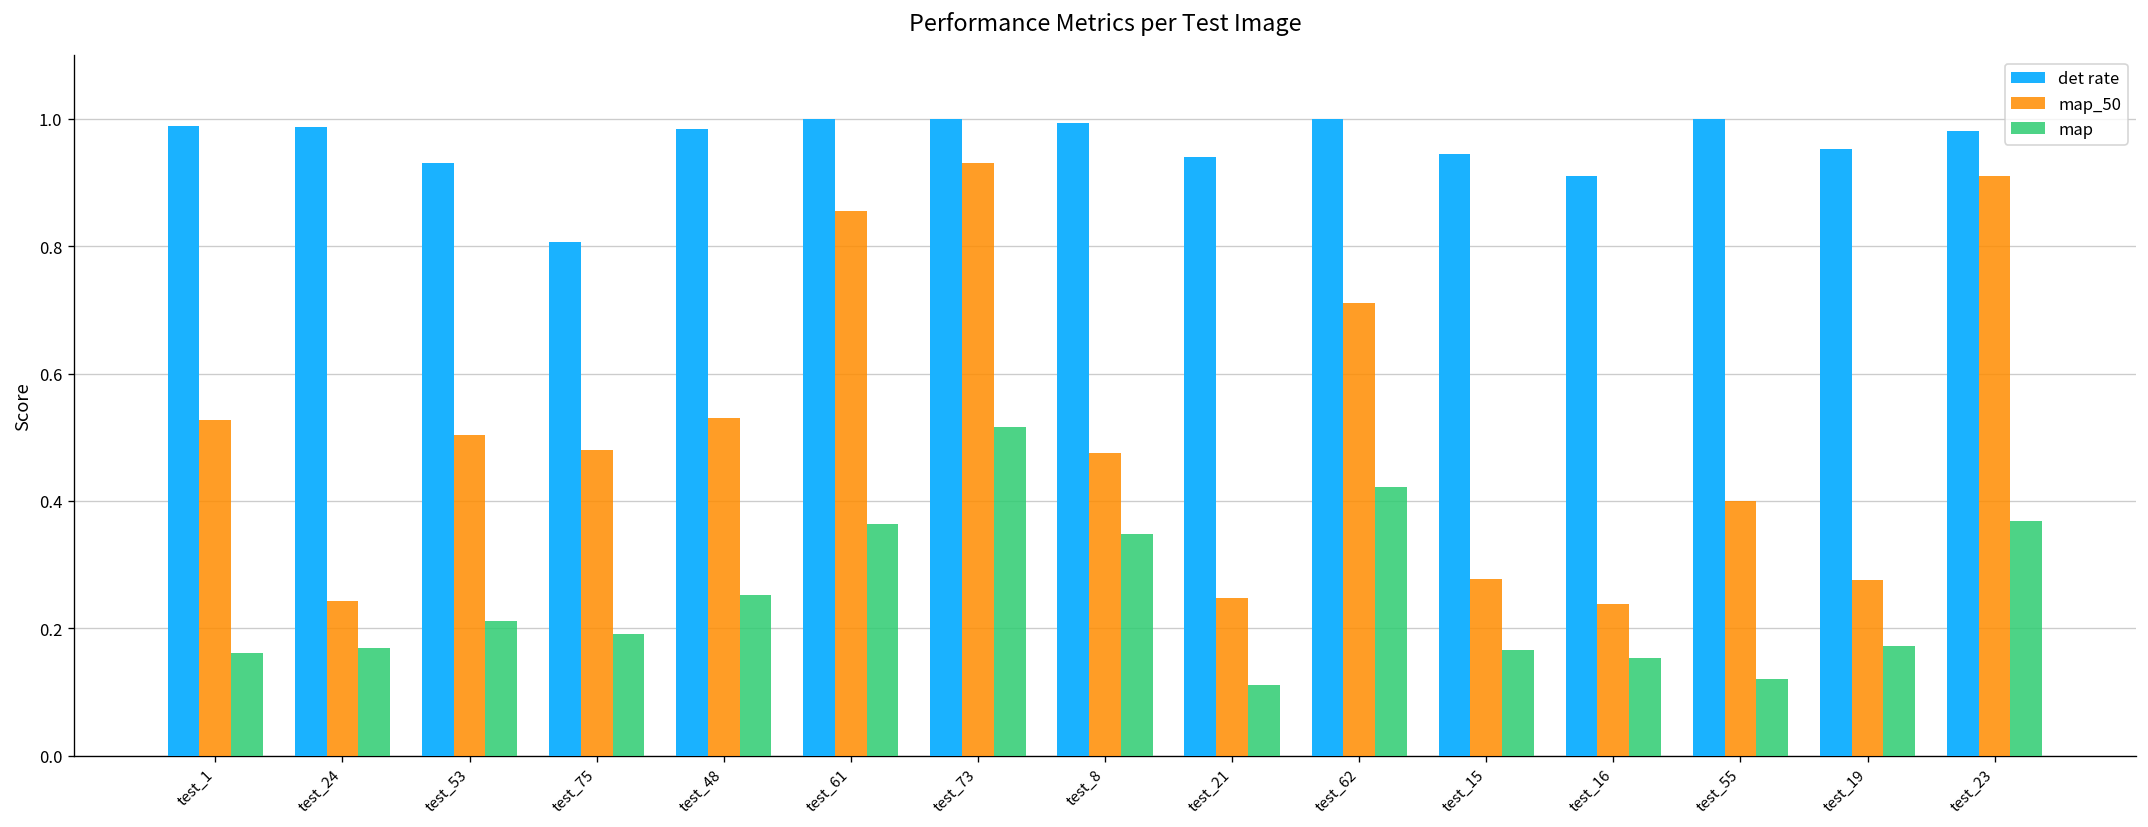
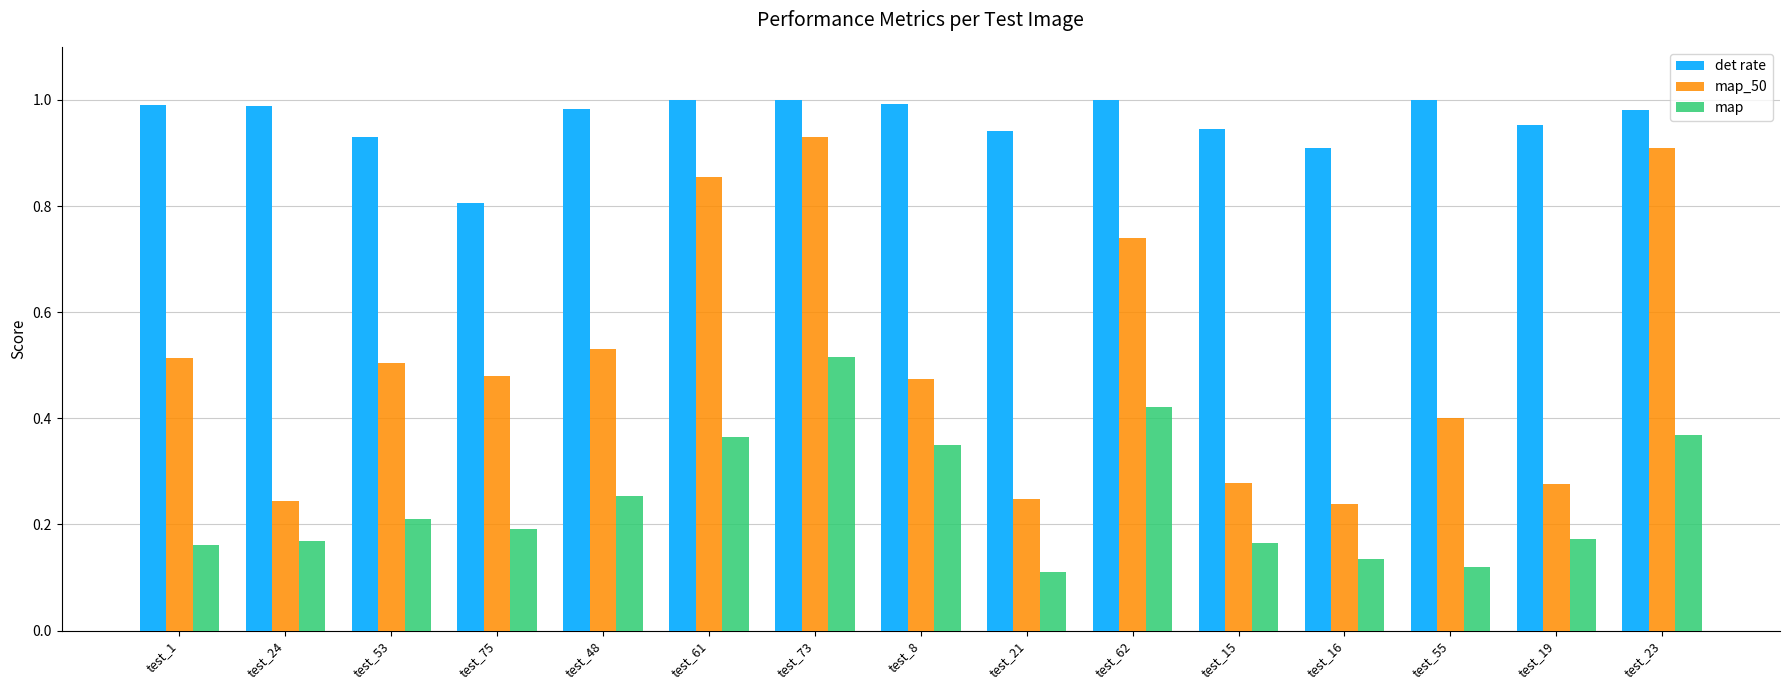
  {
    "det rate": {
      "test_1": 0.99,
      "test_24": 0.99,
      "test_53": 0.93,
      "test_75": 0.81,
      "test_48": 0.98,
      "test_61": 1.00,
      "test_73": 1.00,
      "test_8": 0.99,
      "test_21": 0.94,
      "test_62": 1.00,
      "test_15": 0.94,
      "test_16": 0.91,
      "test_55": 1.00,
      "test_19": 0.95,
      "test_23": 0.98
    },
    "map_50": {
-     "test_1": 0.53,
+     "test_1": 0.51,
      "test_24": 0.24,
      "test_53": 0.50,
      "test_75": 0.48,
      "test_48": 0.53,
      "test_61": 0.86,
      "test_73": 0.93,
      "test_8": 0.47,
      "test_21": 0.25,
-     "test_62": 0.71,
+     "test_62": 0.74,
      "test_15": 0.28,
      "test_16": 0.24,
      "test_55": 0.40,
      "test_19": 0.28,
      "test_23": 0.91
    },
    "map": {
      "test_1": 0.16,
      "test_24": 0.17,
      "test_53": 0.21,
      "test_75": 0.19,
      "test_48": 0.25,
      "test_61": 0.36,
      "test_73": 0.52,
      "test_8": 0.35,
      "test_21": 0.11,
      "test_62": 0.42,
      "test_15": 0.17,
-     "test_16": 0.15,
+     "test_16": 0.13,
      "test_55": 0.12,
      "test_19": 0.17,
      "test_23": 0.37
    }
  }
